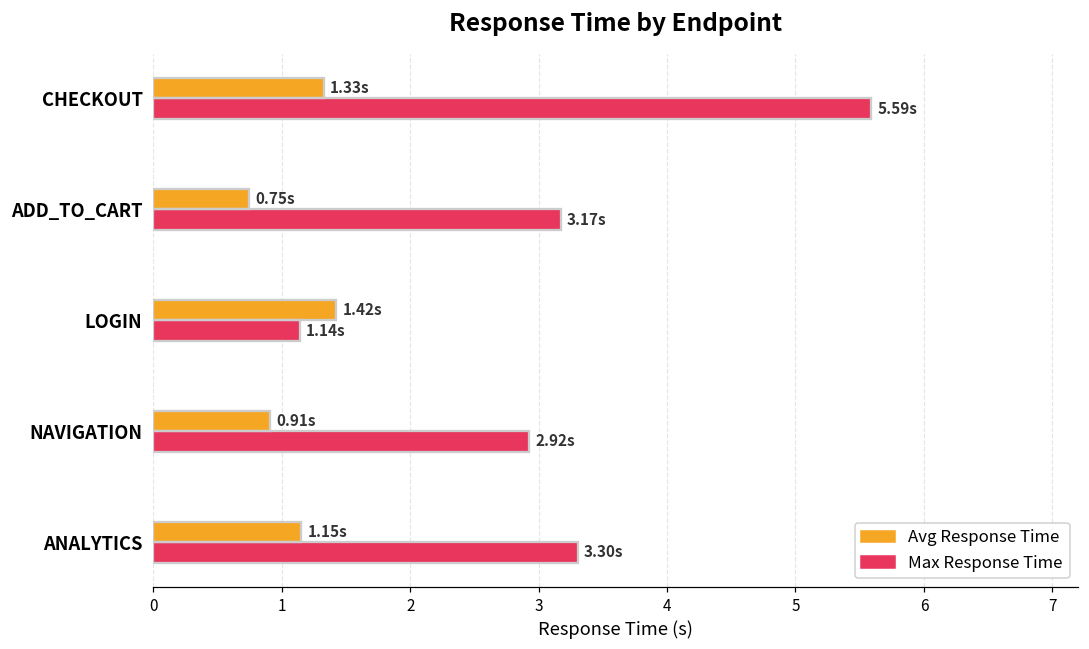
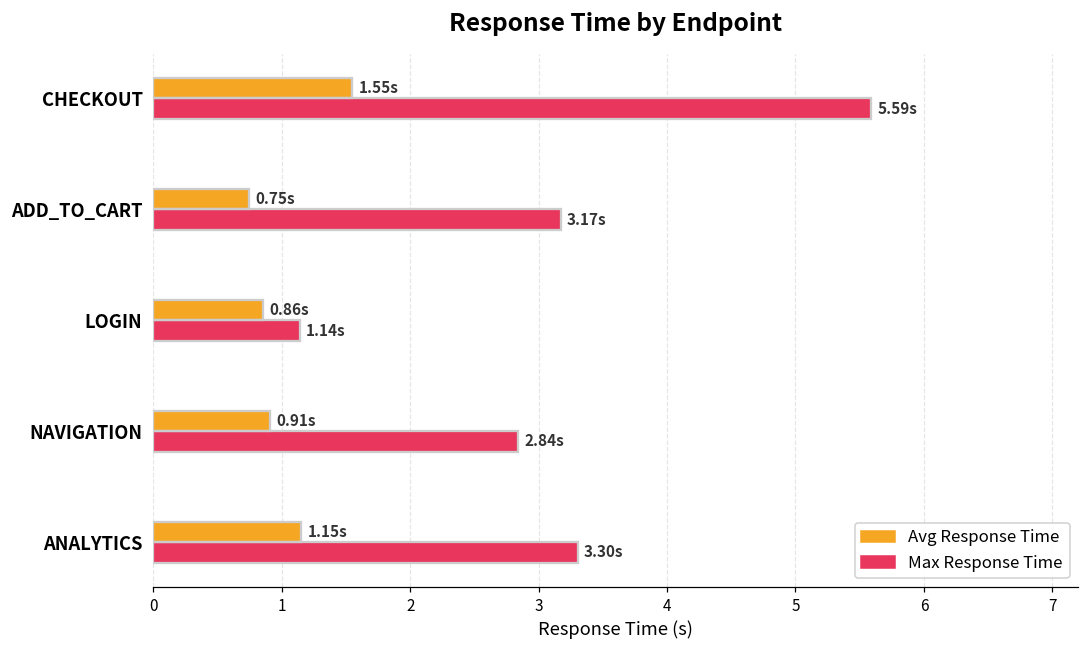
  {
    "Avg Response Time": {
-     "CHECKOUT": "1.33s",
+     "CHECKOUT": "1.55s",
      "ADD_TO_CART": "0.75s",
-     "LOGIN": "1.42s",
+     "LOGIN": "0.86s",
      "NAVIGATION": "0.91s",
      "ANALYTICS": "1.15s"
    },
    "Max Response Time": {
      "CHECKOUT": "5.59s",
      "ADD_TO_CART": "3.17s",
      "LOGIN": "1.14s",
-     "NAVIGATION": "2.92s",
+     "NAVIGATION": "2.84s",
      "ANALYTICS": "3.30s"
    }
  }
